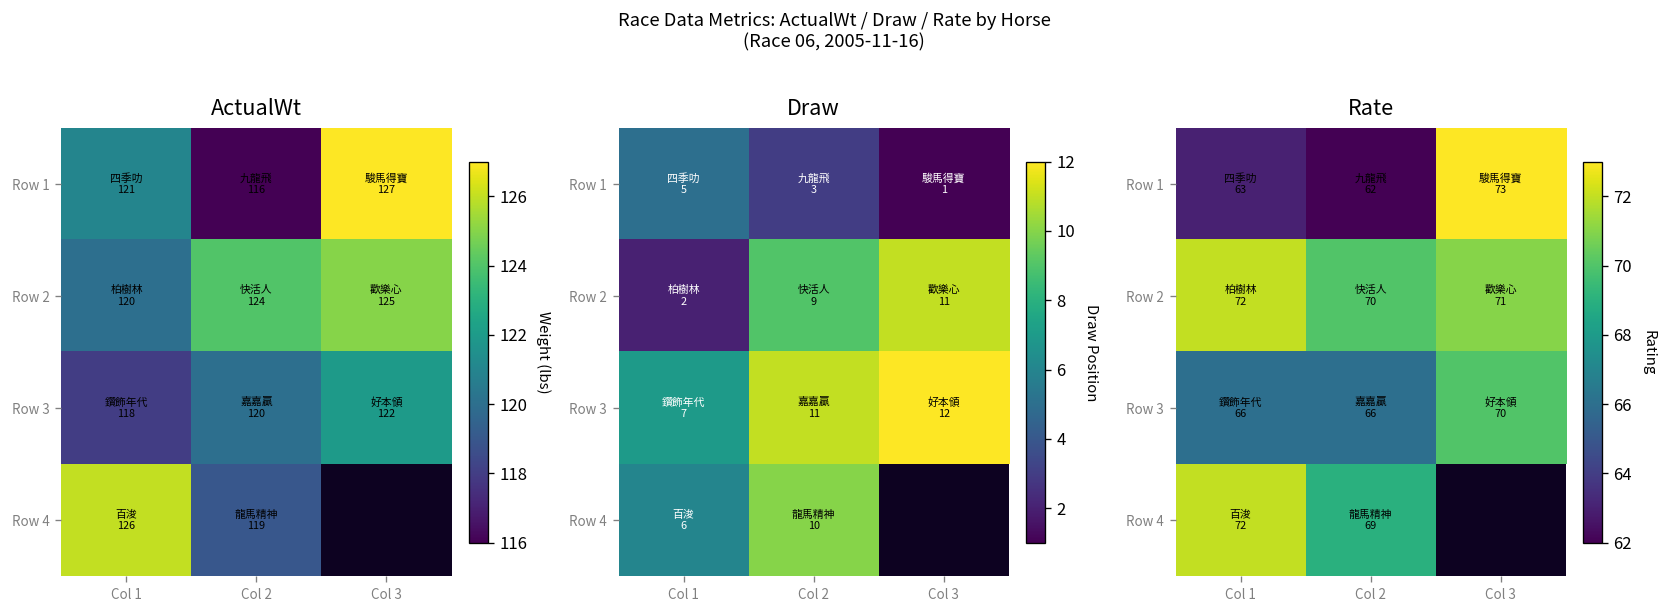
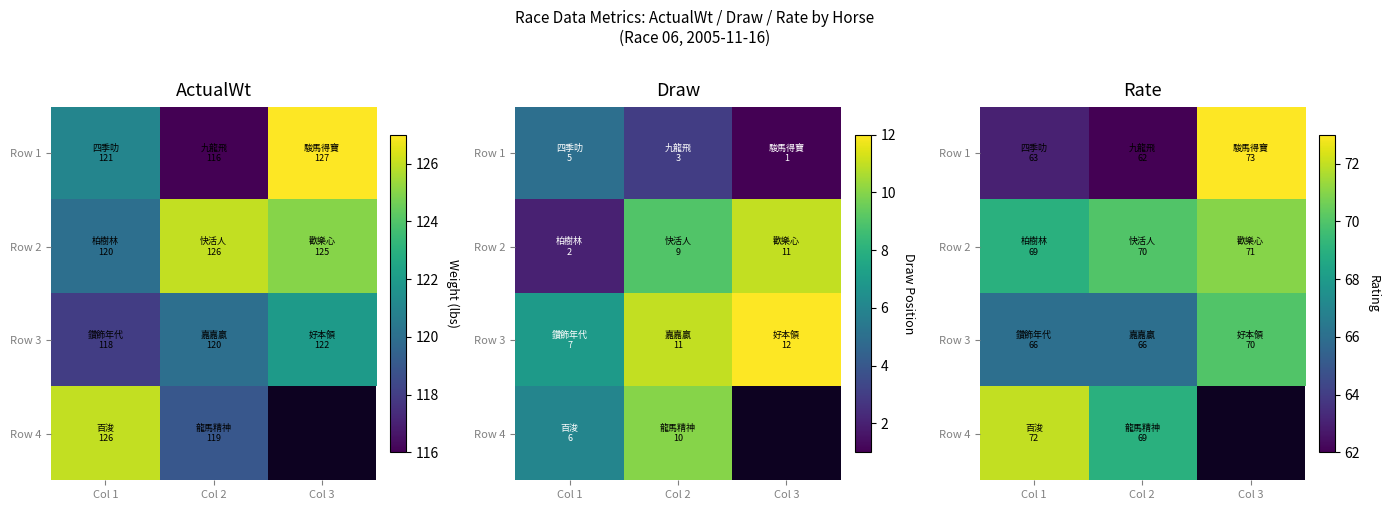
  {
    "ActualWt": {
      "Row 1": {
        "Col 1": 121,
        "Col 2": 116,
        "Col 3": 127
      },
      "Row 2": {
        "Col 1": 120,
-       "Col 2": 124,
+       "Col 2": 126,
        "Col 3": 125
      },
      "Row 3": {
        "Col 1": 118,
        "Col 2": 120,
        "Col 3": 122
      },
      "Row 4": {
        "Col 1": 126,
        "Col 2": 119
      }
    },
    "Draw": {
      "Row 1": {
        "Col 1": 5,
        "Col 2": 3,
        "Col 3": 1
      },
      "Row 2": {
        "Col 1": 2,
        "Col 2": 9,
        "Col 3": 11
      },
      "Row 3": {
        "Col 1": 7,
        "Col 2": 11,
        "Col 3": 12
      },
      "Row 4": {
        "Col 1": 6,
        "Col 2": 10
      }
    },
    "Rate": {
      "Row 1": {
        "Col 1": 63,
        "Col 2": 62,
        "Col 3": 73
      },
      "Row 2": {
-       "Col 1": 72,
+       "Col 1": 69,
        "Col 2": 70,
        "Col 3": 71
      },
      "Row 3": {
        "Col 1": 66,
        "Col 2": 66,
        "Col 3": 70
      },
      "Row 4": {
        "Col 1": 72,
        "Col 2": 69
      }
    }
  }
